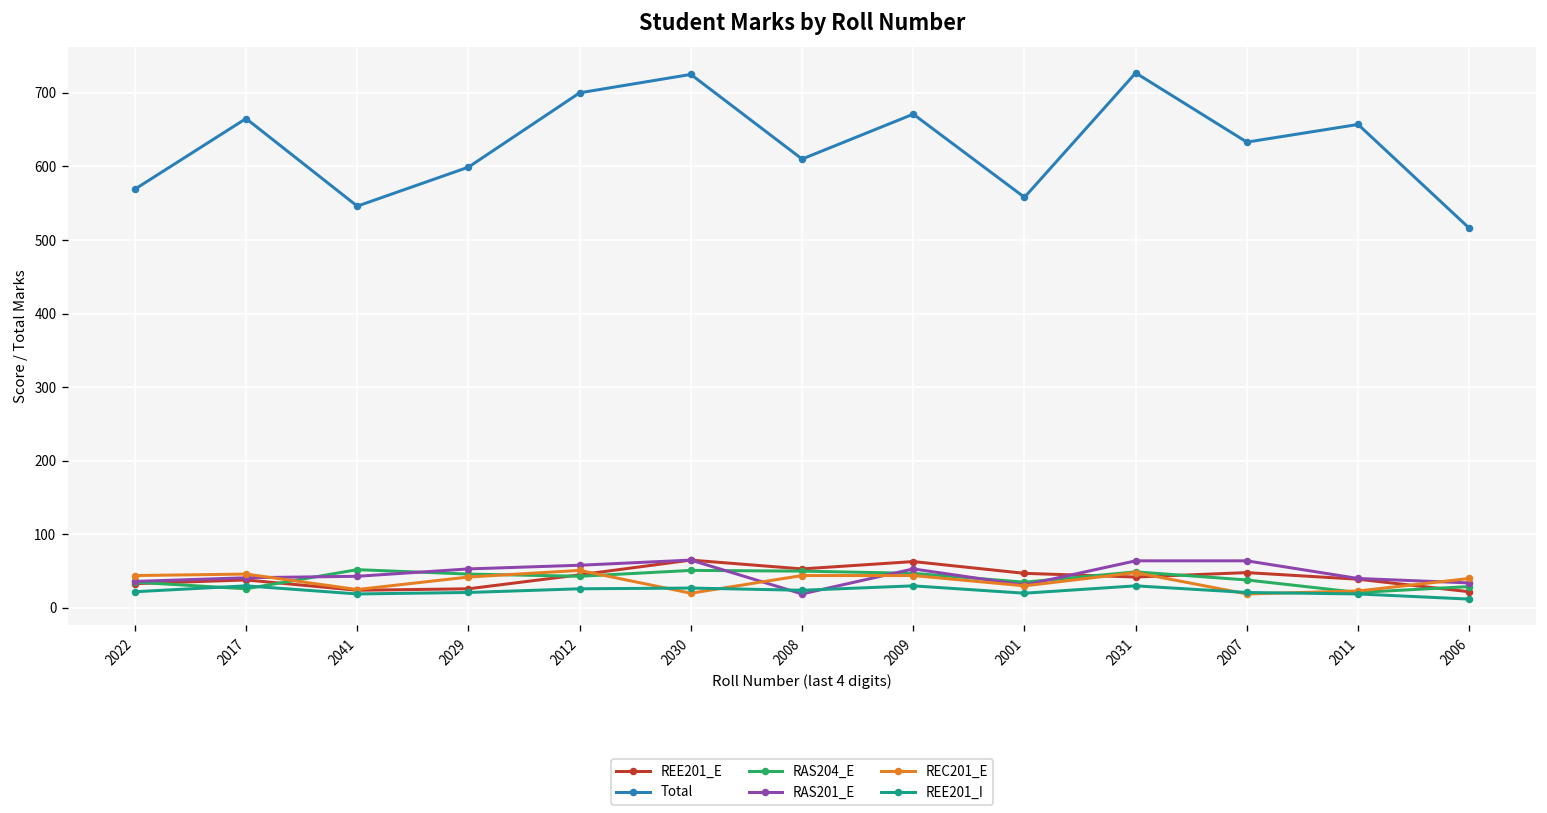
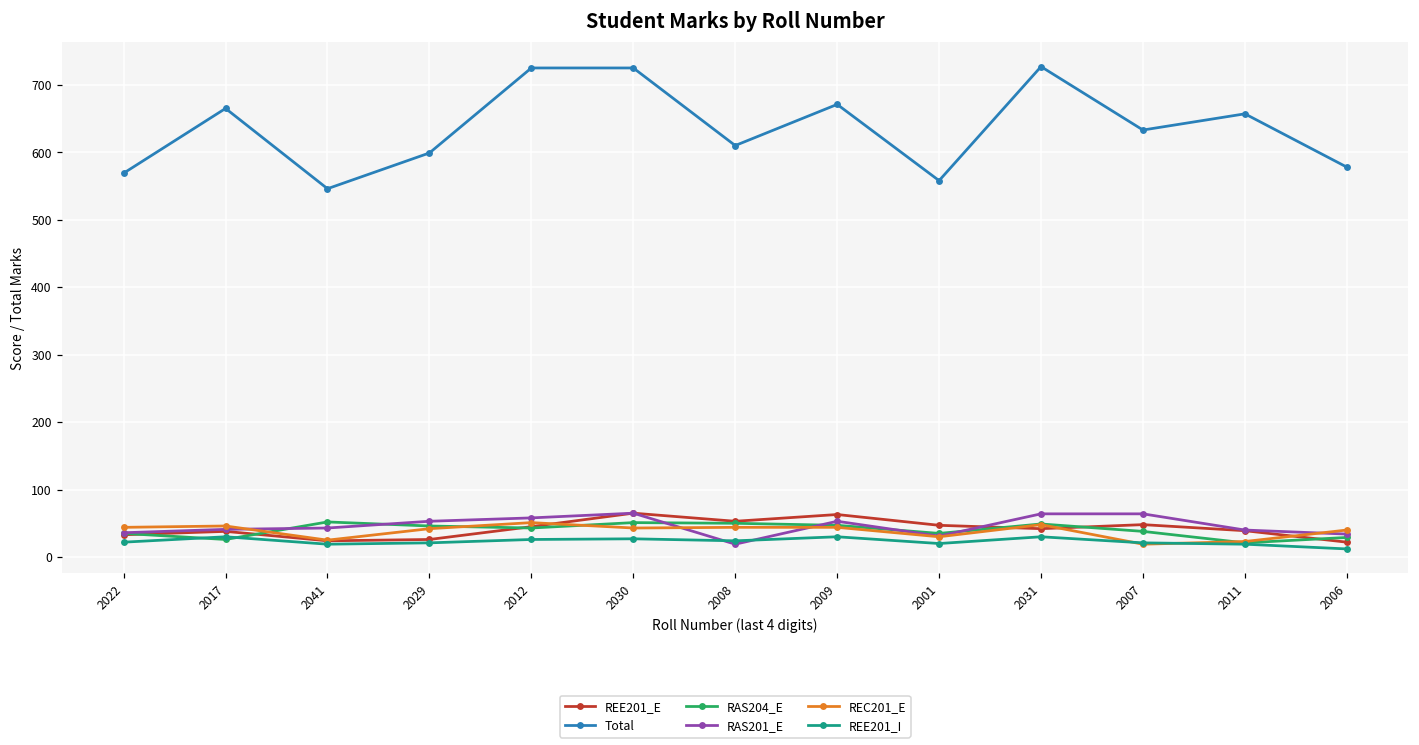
  {
    "REE201_E": {
      "2029": 30,
      "2009": 60,
      "2001": 50,
      "2031": 40,
      "2007": 50,
      "2006": 20
    },
    "Total": {
      "2022": 570,
      "2017": 670,
      "2041": 550,
      "2029": 600,
-     "2012": 700,
+     "2012": 730,
      "2030": 730,
      "2008": 610,
      "2009": 670,
      "2001": 560,
      "2031": 730,
      "2007": 630,
      "2011": 660,
-     "2006": 520
+     "2006": 580
    },
    "RAS201_E": {
      "2041": 40,
      "2029": 50,
      "2012": 60,
      "2008": 20,
      "2009": 50,
      "2031": 60,
      "2007": 60,
      "2006": 30
    },
    "REC201_E": {
      "2022": 40,
      "2017": 50,
      "2012": 50,
-     "2030": 20,
+     "2030": 40,
      "2008": 40,
      "2006": 40
    }
  }
